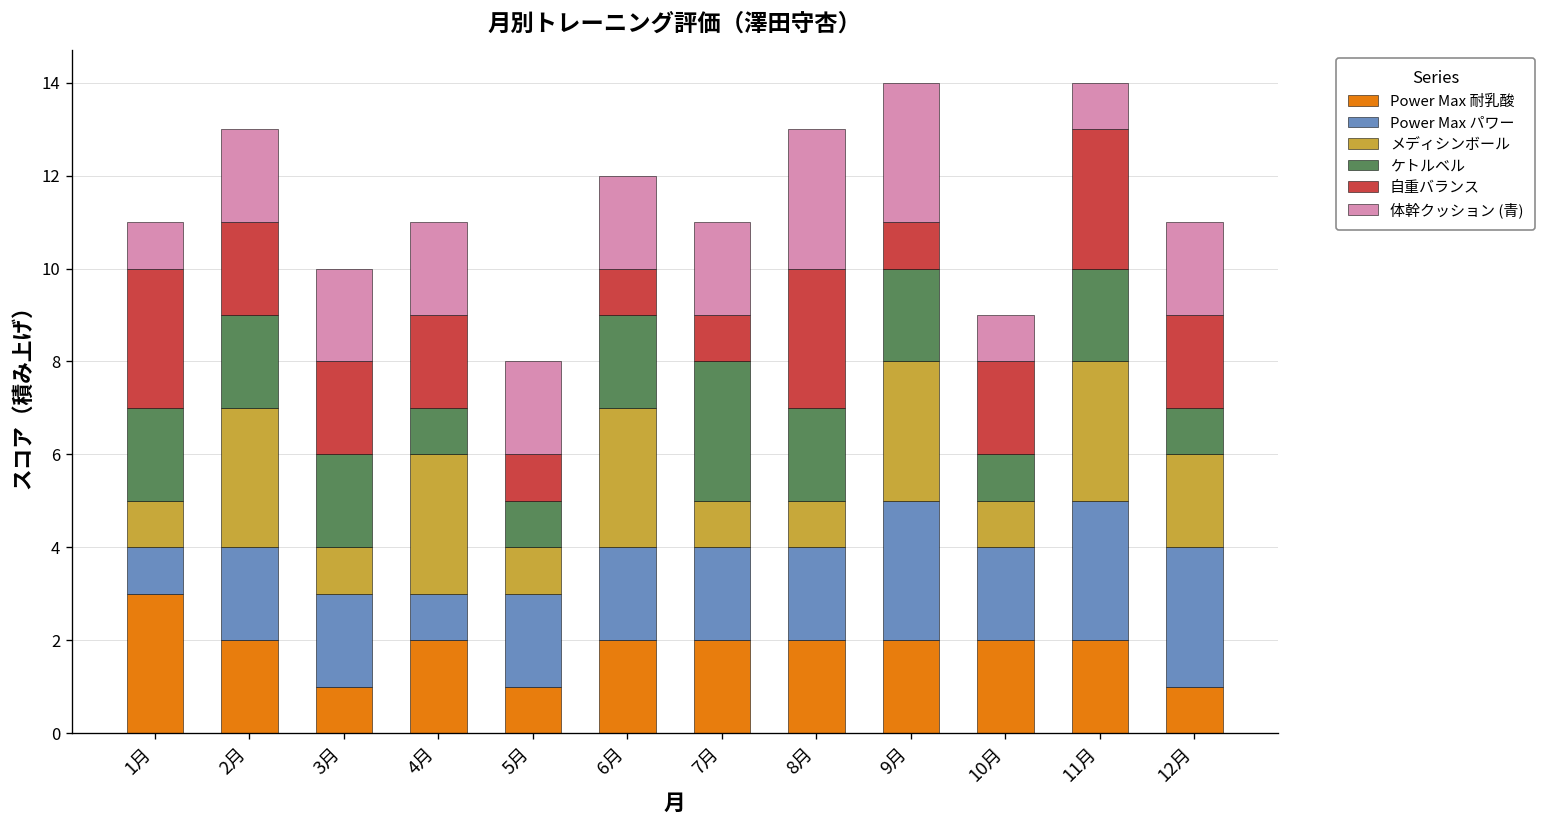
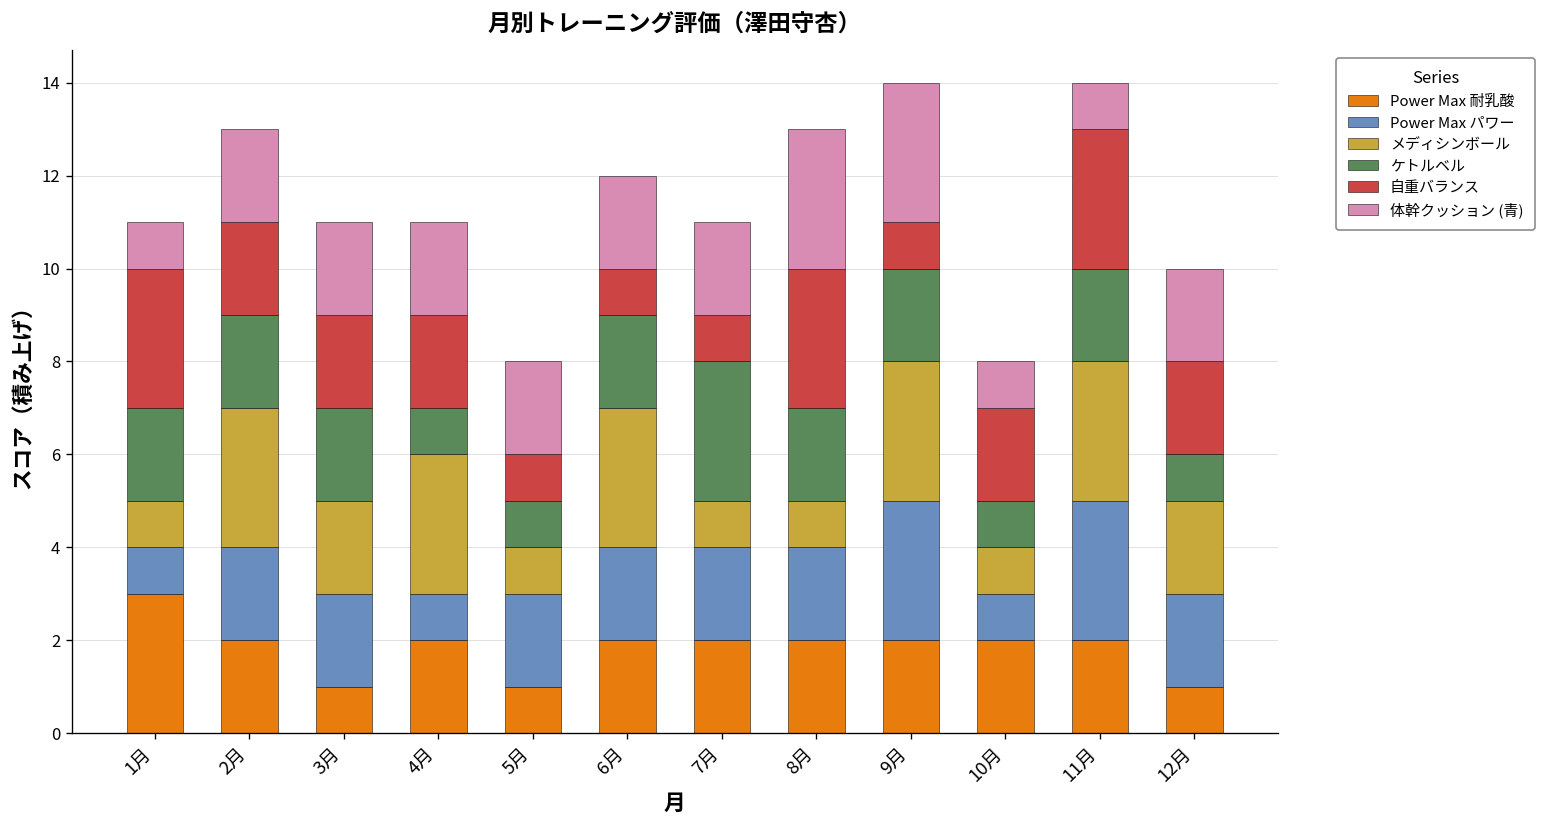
  {
    "Power Max 耐乳酸": {
      "1月": 3,
      "2月": 2,
      "3月": 1,
      "4月": 2,
      "5月": 1,
      "6月": 2,
      "7月": 2,
      "8月": 2,
      "9月": 2,
      "10月": 2,
      "11月": 2,
      "12月": 1
    },
    "Power Max パワー": {
      "1月": 1,
      "2月": 2,
      "3月": 2,
      "4月": 1,
      "5月": 2,
      "6月": 2,
      "7月": 2,
      "8月": 2,
      "9月": 3,
-     "10月": 2,
+     "10月": 1,
      "11月": 3,
-     "12月": 3
+     "12月": 2
    },
    "メディシンボール": {
      "1月": 1,
      "2月": 3,
-     "3月": 1,
+     "3月": 2,
      "4月": 3,
      "5月": 1,
      "6月": 3,
      "7月": 1,
      "8月": 1,
      "9月": 3,
      "10月": 1,
      "11月": 3,
      "12月": 2
    },
    "ケトルベル": {
      "1月": 2,
      "2月": 2,
      "3月": 2,
      "4月": 1,
      "5月": 1,
      "6月": 2,
      "7月": 3,
      "8月": 2,
      "9月": 2,
      "10月": 1,
      "11月": 2,
      "12月": 1
    },
    "自重バランス": {
      "1月": 3,
      "2月": 2,
      "3月": 2,
      "4月": 2,
      "5月": 1,
      "6月": 1,
      "7月": 1,
      "8月": 3,
      "9月": 1,
      "10月": 2,
      "11月": 3,
      "12月": 2
    },
    "体幹クッション (青)": {
      "1月": 1,
      "2月": 2,
      "3月": 2,
      "4月": 2,
      "5月": 2,
      "6月": 2,
      "7月": 2,
      "8月": 3,
      "9月": 3,
      "10月": 1,
      "11月": 1,
      "12月": 2
    }
  }
